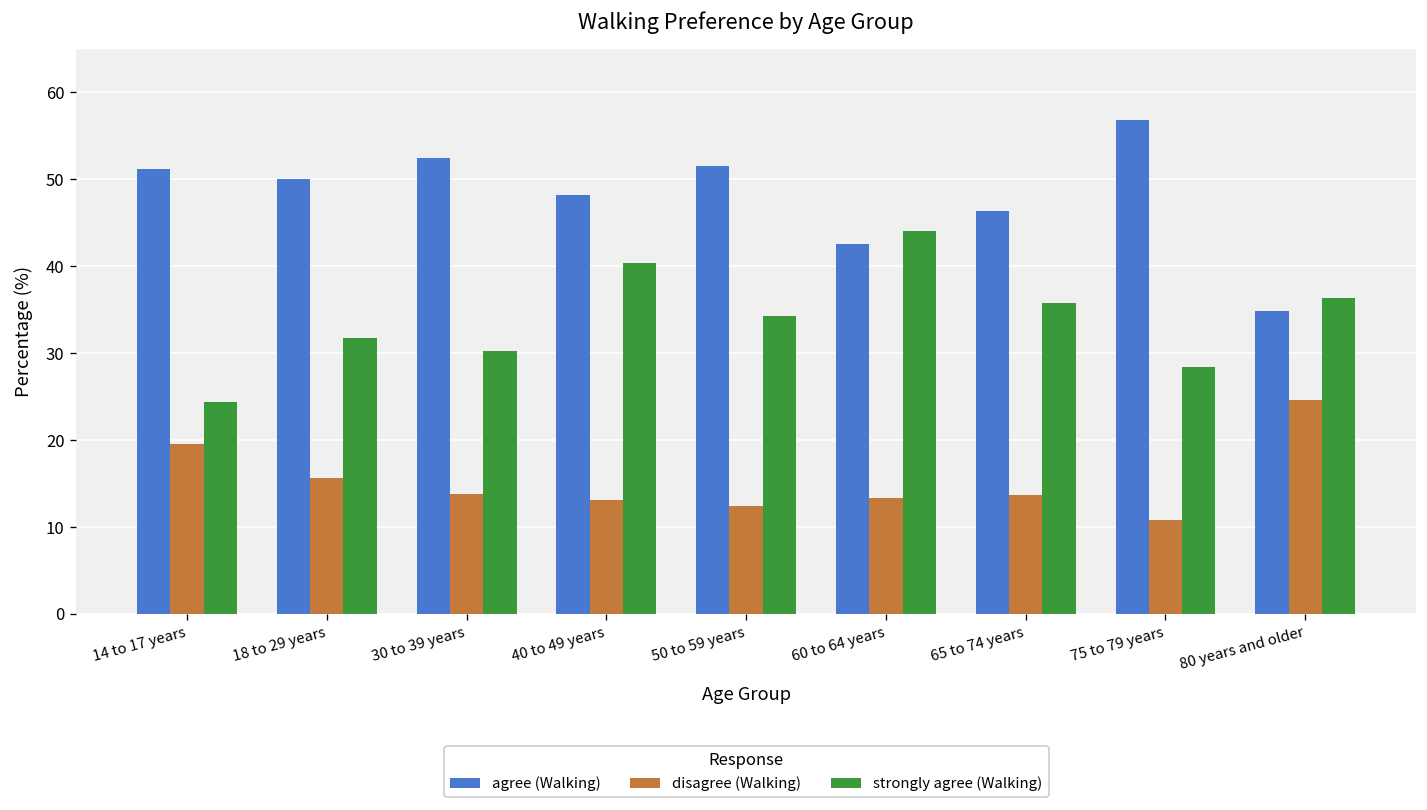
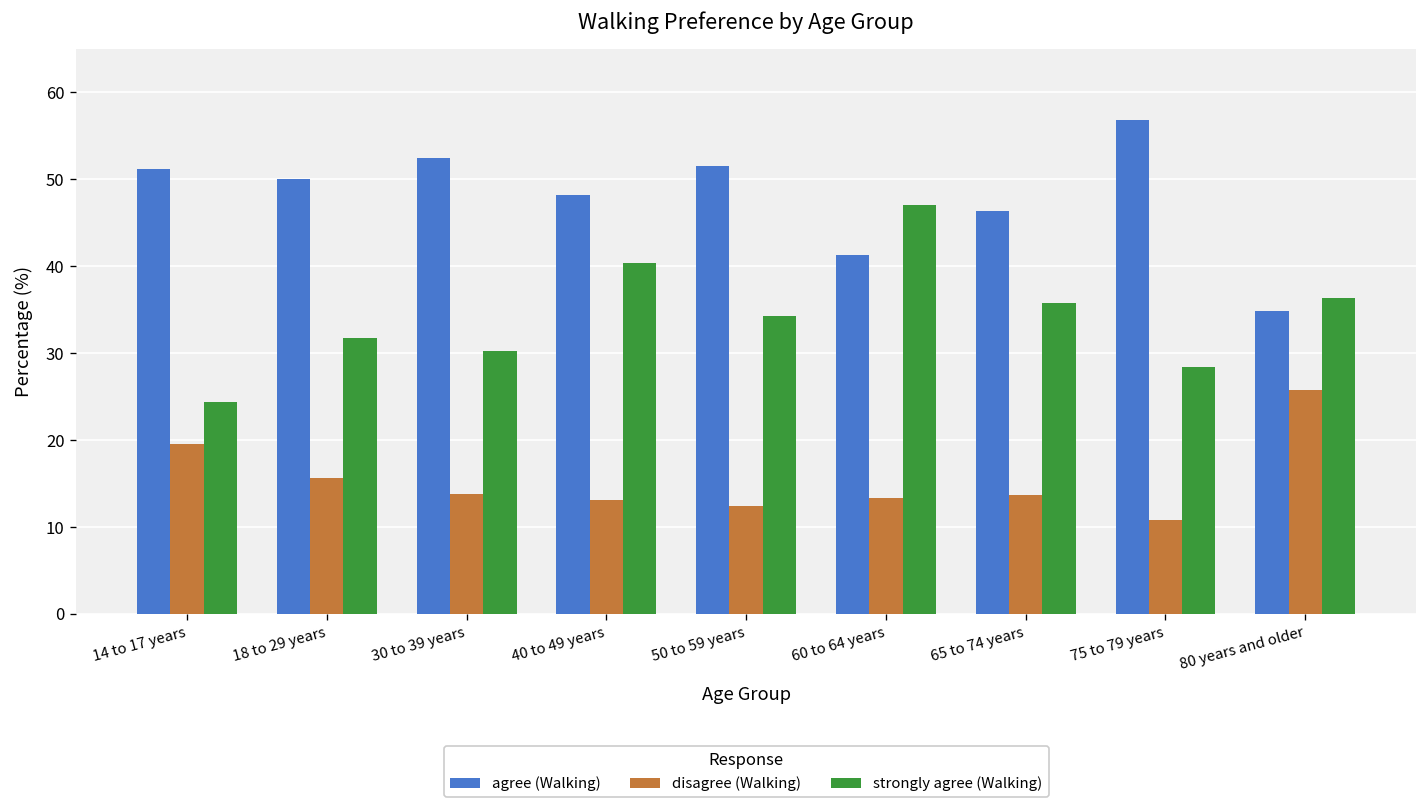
  {
    "agree (Walking)": {
      "14 to 17 years": 51,
      "18 to 29 years": 50,
      "30 to 39 years": 52,
      "40 to 49 years": 48,
      "50 to 59 years": 51,
-     "60 to 64 years": 43,
+     "60 to 64 years": 41,
      "65 to 74 years": 46,
      "75 to 79 years": 57,
      "80 years and older": 35
    },
    "disagree (Walking)": {
      "14 to 17 years": 20,
      "18 to 29 years": 16,
      "30 to 39 years": 14,
      "40 to 49 years": 13,
      "50 to 59 years": 12,
      "60 to 64 years": 13,
      "65 to 74 years": 14,
      "75 to 79 years": 11,
-     "80 years and older": 25
+     "80 years and older": 26
    },
    "strongly agree (Walking)": {
      "14 to 17 years": 24,
      "18 to 29 years": 32,
      "30 to 39 years": 30,
      "40 to 49 years": 40,
      "50 to 59 years": 34,
-     "60 to 64 years": 44,
+     "60 to 64 years": 47,
      "65 to 74 years": 36,
      "75 to 79 years": 28,
      "80 years and older": 36
    }
  }
